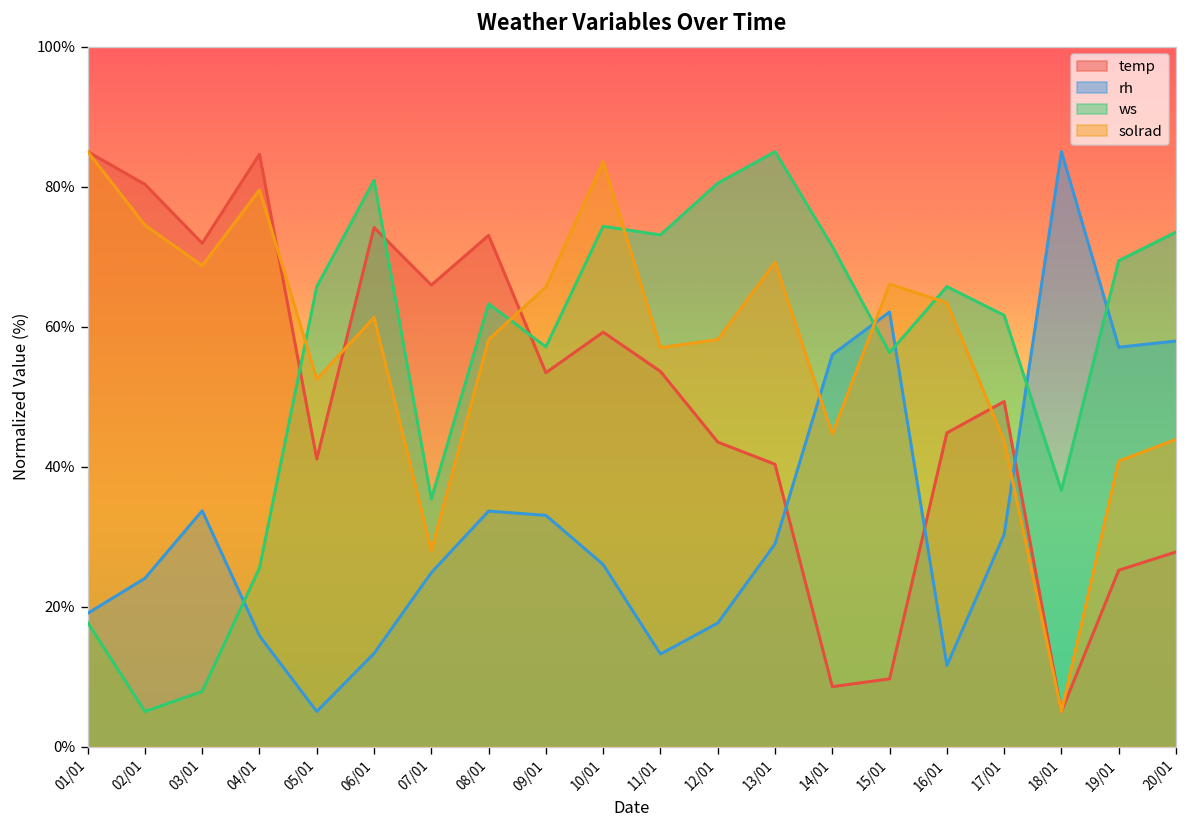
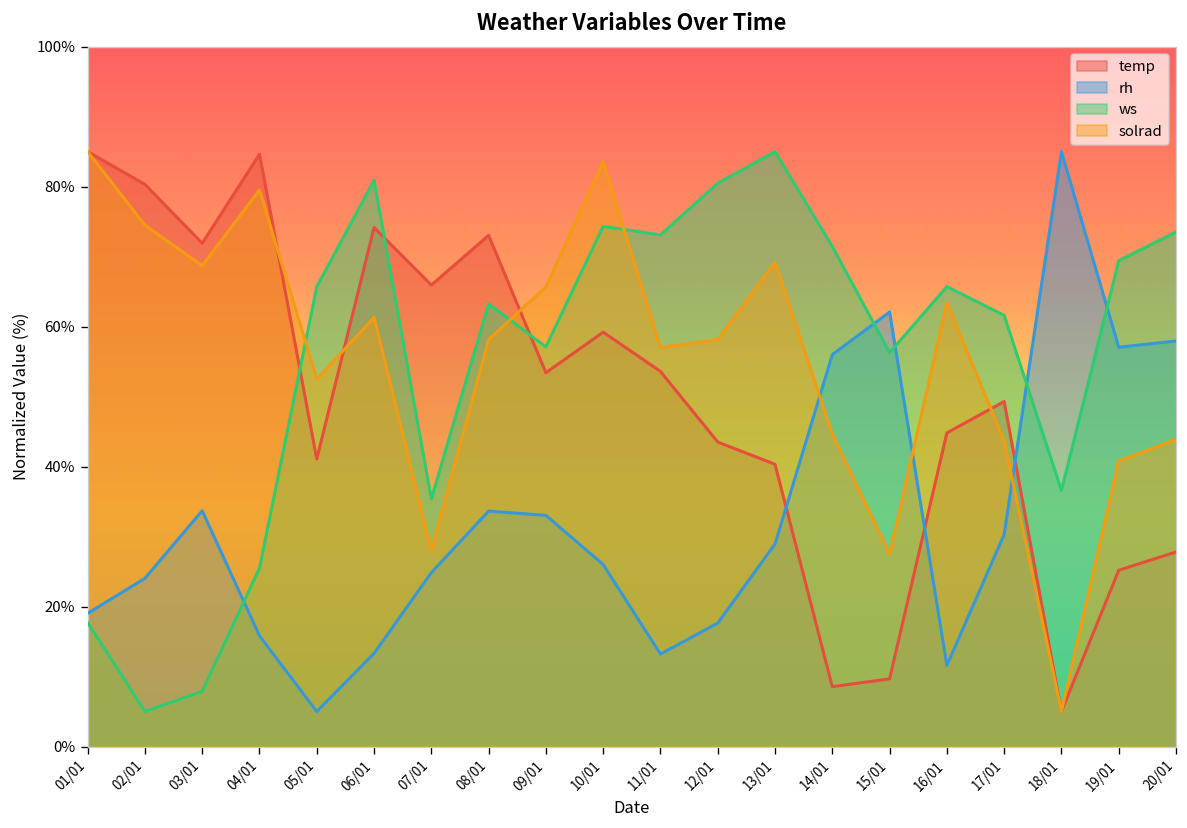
  {
    "temp": {
      "02/01": "80%",
      "03/01": "72%",
      "04/01": "85%",
      "05/01": "41%",
      "06/01": "74%",
      "07/01": "66%",
      "08/01": "73%",
      "09/01": "53%",
      "10/01": "59%",
      "11/01": "54%",
      "12/01": "44%",
      "13/01": "40%",
      "14/01": "9%",
      "15/01": "10%",
      "16/01": "45%",
      "17/01": "49%",
      "19/01": "25%",
      "20/01": "28%"
    },
    "rh": {
      "01/01": "19%",
      "02/01": "24%",
      "03/01": "34%",
      "04/01": "16%",
      "05/01": "5%",
      "06/01": "13%",
      "07/01": "25%",
      "08/01": "34%",
      "09/01": "33%",
      "10/01": "26%",
      "11/01": "13%",
      "12/01": "18%",
      "13/01": "29%",
      "14/01": "56%",
      "15/01": "62%",
      "16/01": "12%",
      "17/01": "30%",
      "18/01": "85%",
      "19/01": "57%",
      "20/01": "58%"
    },
    "ws": {
      "01/01": "18%",
      "02/01": "5%",
      "03/01": "8%",
      "04/01": "26%",
      "05/01": "66%",
      "06/01": "81%",
      "07/01": "35%",
      "08/01": "63%",
      "09/01": "57%",
      "10/01": "74%",
      "11/01": "73%",
      "12/01": "80%",
      "13/01": "85%",
      "14/01": "71%",
      "15/01": "56%",
      "16/01": "66%",
      "17/01": "62%",
      "18/01": "37%",
      "19/01": "69%",
      "20/01": "74%"
    },
    "solrad": {
      "02/01": "74%",
      "03/01": "69%",
      "04/01": "80%",
      "05/01": "52%",
      "06/01": "61%",
      "07/01": "28%",
      "08/01": "58%",
      "09/01": "66%",
      "10/01": "84%",
      "11/01": "57%",
      "12/01": "58%",
      "13/01": "69%",
      "14/01": "45%",
-     "15/01": "66%",
+     "15/01": "28%",
      "16/01": "63%",
      "17/01": "44%",
      "19/01": "41%",
      "20/01": "44%"
    }
  }
